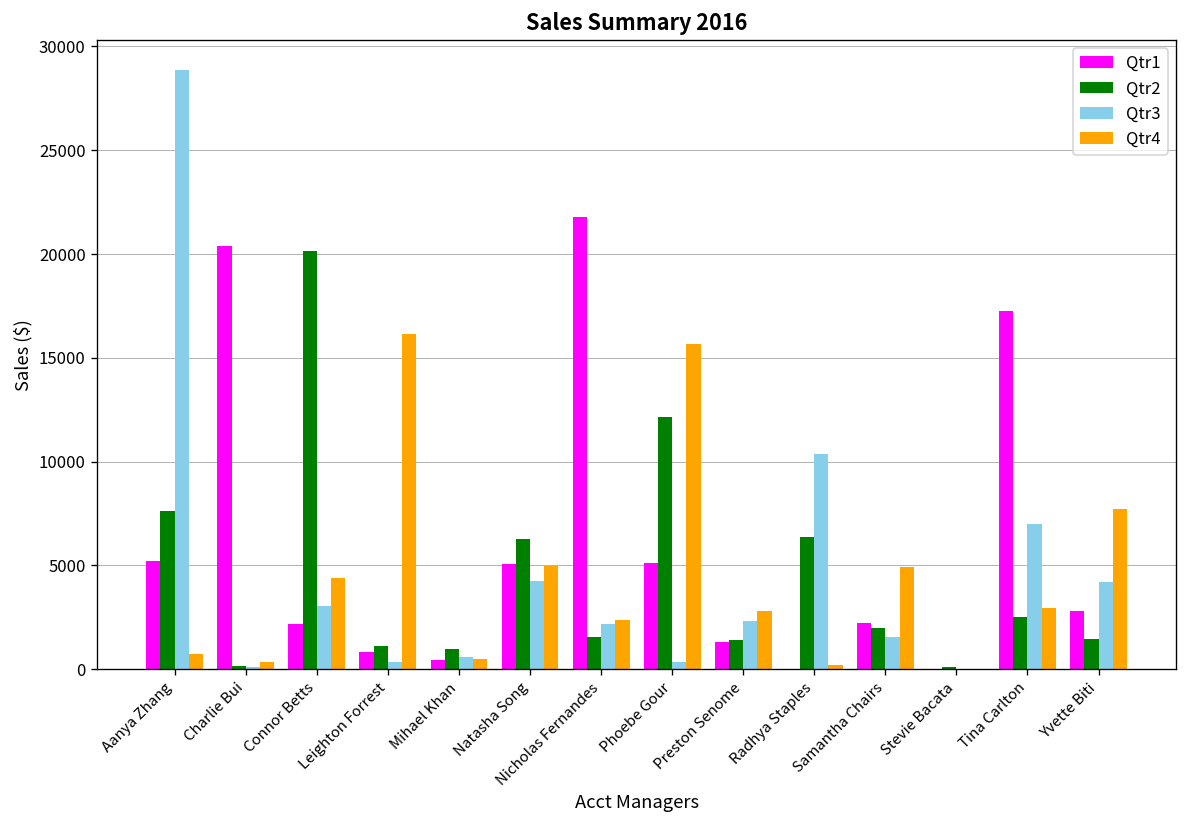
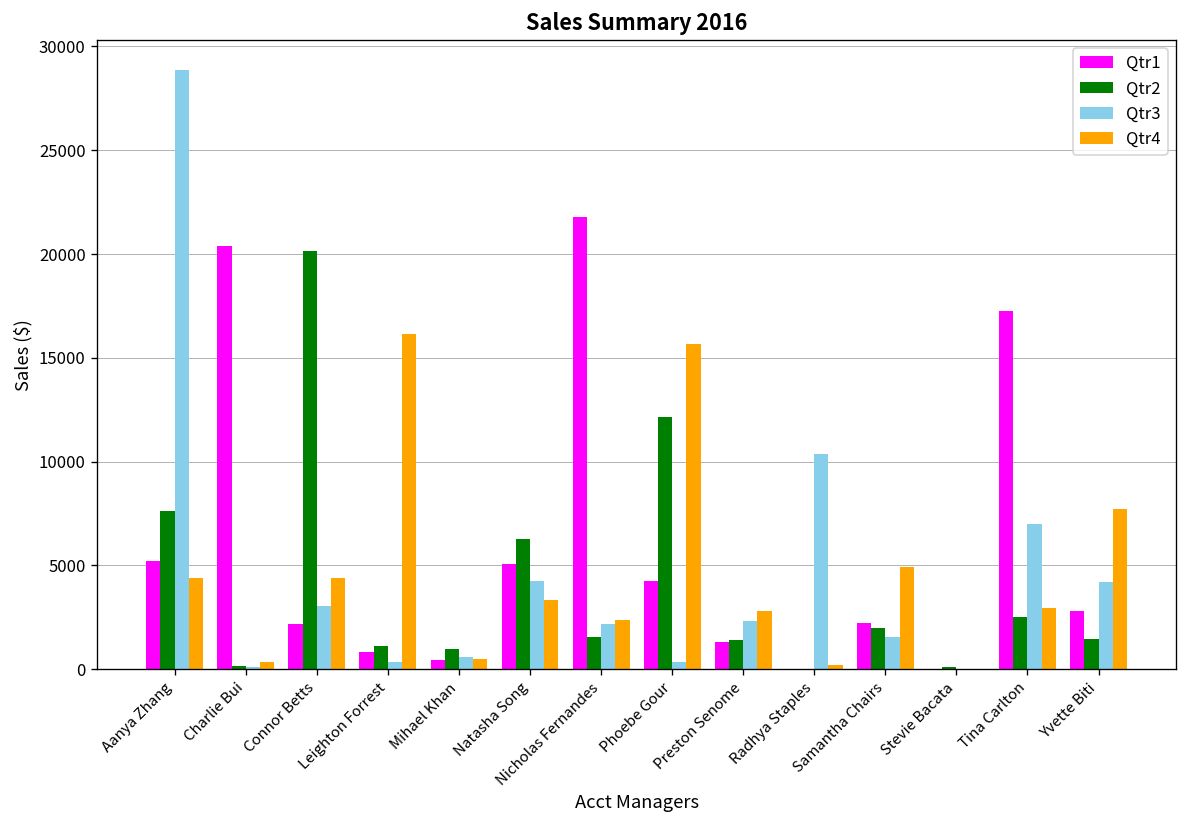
  {
    "Qtr1": {
      "Aanya Zhang": 5200,
      "Charlie Bui": 20400,
      "Connor Betts": 2200,
      "Leighton Forrest": 800,
      "Mihael Khan": 400,
      "Natasha Song": 5100,
      "Nicholas Fernandes": 21800,
-     "Phoebe Gour": 5100,
+     "Phoebe Gour": 4200,
      "Preston Senome": 1300,
      "Radhya Staples": 0,
      "Samantha Chairs": 2200,
      "Stevie Bacata": 0,
      "Tina Carlton": 17200,
      "Yvette Biti": 2800
    },
    "Qtr2": {
      "Aanya Zhang": 7600,
      "Connor Betts": 20100,
      "Leighton Forrest": 1100,
      "Mihael Khan": 1000,
      "Natasha Song": 6300,
      "Nicholas Fernandes": 1500,
      "Phoebe Gour": 12200,
      "Preston Senome": 1400,
-     "Radhya Staples": 6400,
+     "Radhya Staples": 0,
      "Samantha Chairs": 2000,
      "Tina Carlton": 2500,
      "Yvette Biti": 1500
    },
    "Qtr3": {
      "Aanya Zhang": 28900,
      "Connor Betts": 3100,
      "Leighton Forrest": 300,
      "Mihael Khan": 600,
      "Natasha Song": 4300,
      "Nicholas Fernandes": 2200,
      "Phoebe Gour": 400,
      "Preston Senome": 2300,
      "Radhya Staples": 10400,
      "Samantha Chairs": 1500,
      "Stevie Bacata": 0,
      "Tina Carlton": 7000,
      "Yvette Biti": 4200
    },
    "Qtr4": {
-     "Aanya Zhang": 700,
+     "Aanya Zhang": 4400,
      "Charlie Bui": 400,
      "Connor Betts": 4400,
      "Leighton Forrest": 16200,
      "Mihael Khan": 500,
-     "Natasha Song": 5000,
+     "Natasha Song": 3300,
      "Nicholas Fernandes": 2400,
      "Phoebe Gour": 15700,
      "Preston Senome": 2800,
      "Radhya Staples": 200,
      "Samantha Chairs": 4900,
      "Stevie Bacata": 0,
      "Tina Carlton": 3000,
      "Yvette Biti": 7700
    }
  }
